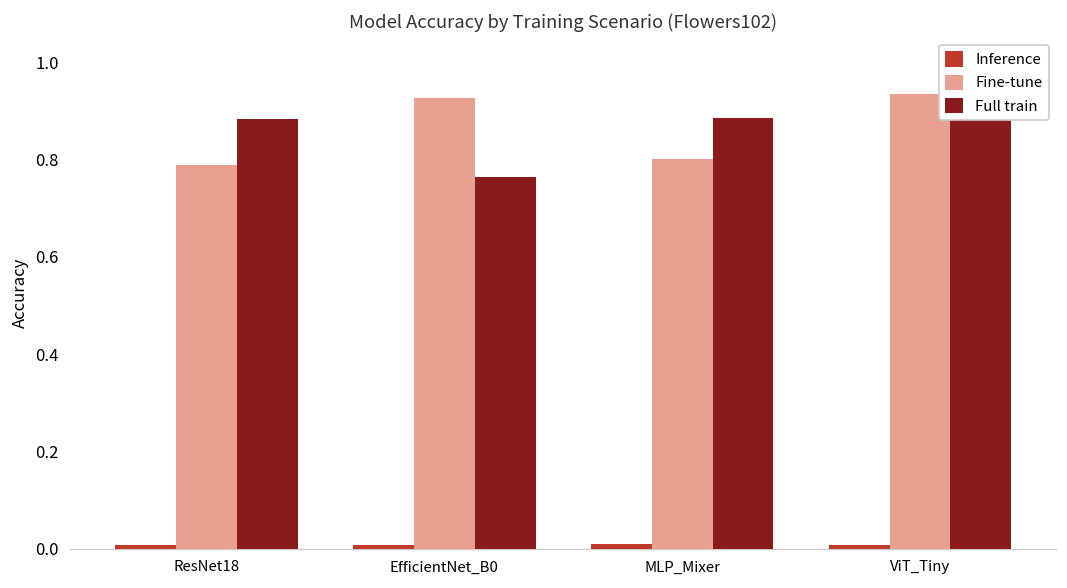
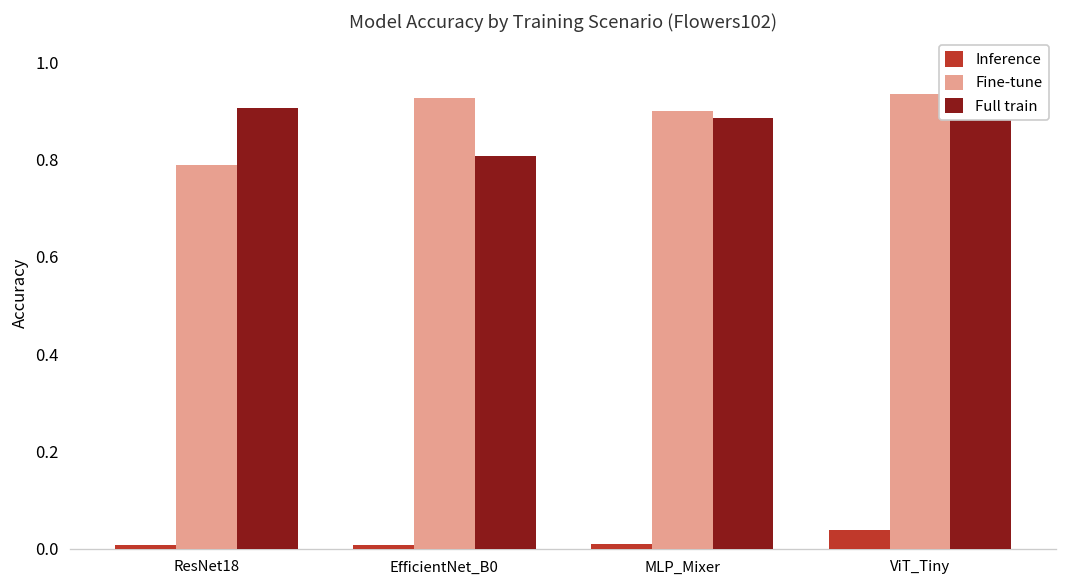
  {
    "Inference": {
      "ResNet18": 0.01,
      "EfficientNet_B0": 0.01,
      "MLP_Mixer": 0.01,
-     "ViT_Tiny": 0.01
+     "ViT_Tiny": 0.04
    },
    "Fine-tune": {
      "ResNet18": 0.79,
      "EfficientNet_B0": 0.93,
-     "MLP_Mixer": 0.8,
+     "MLP_Mixer": 0.9,
      "ViT_Tiny": 0.93
    },
    "Full train": {
-     "ResNet18": 0.88,
-     "EfficientNet_B0": 0.76,
+     "ResNet18": 0.90,
+     "EfficientNet_B0": 0.81,
      "MLP_Mixer": 0.89
    }
  }
